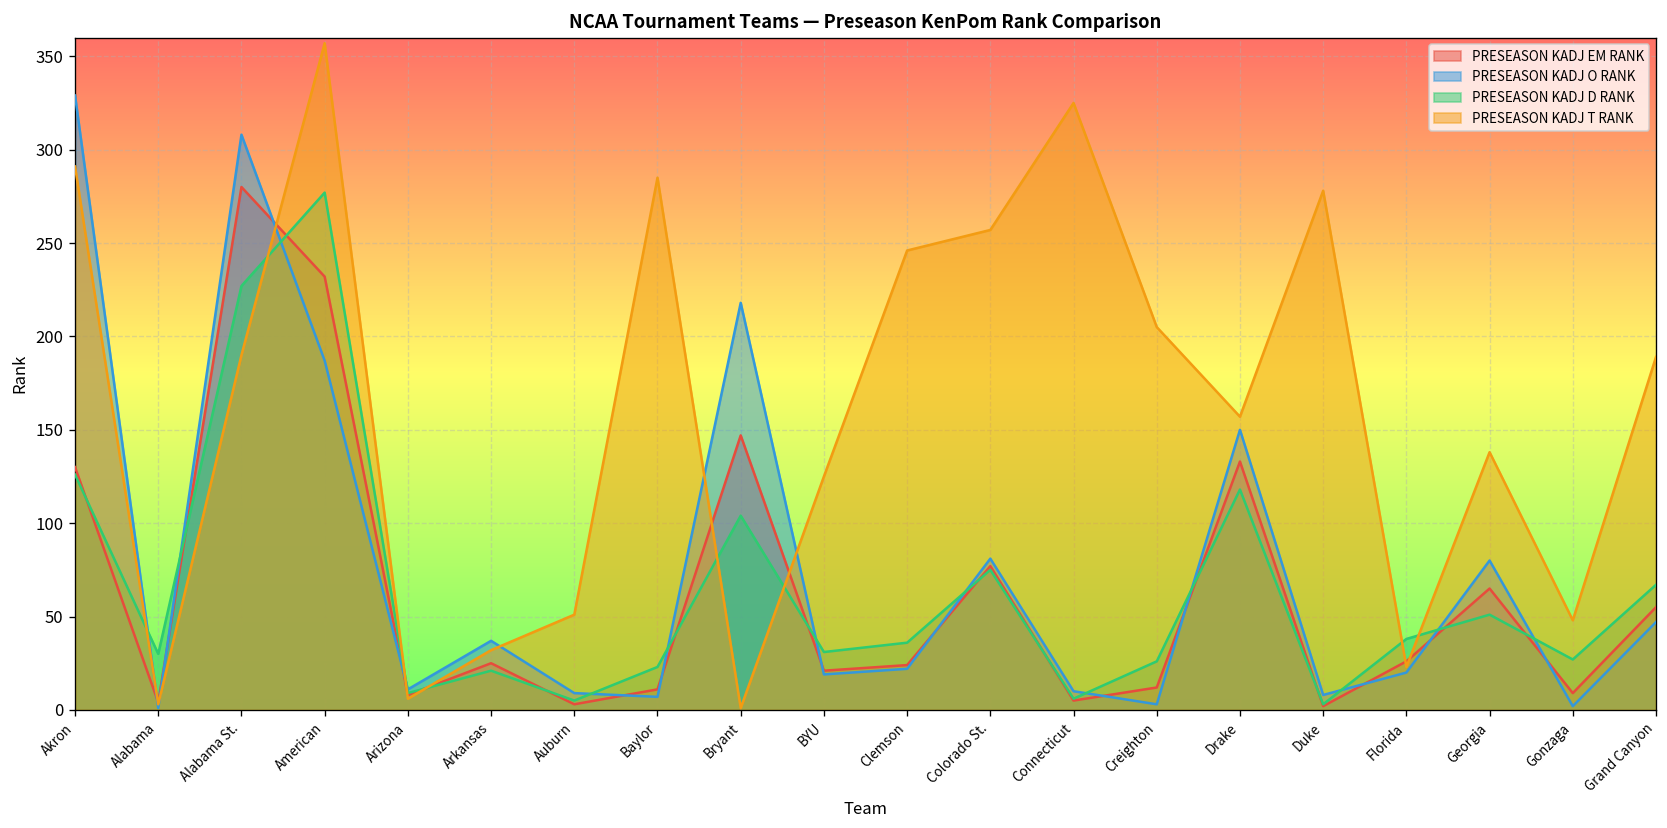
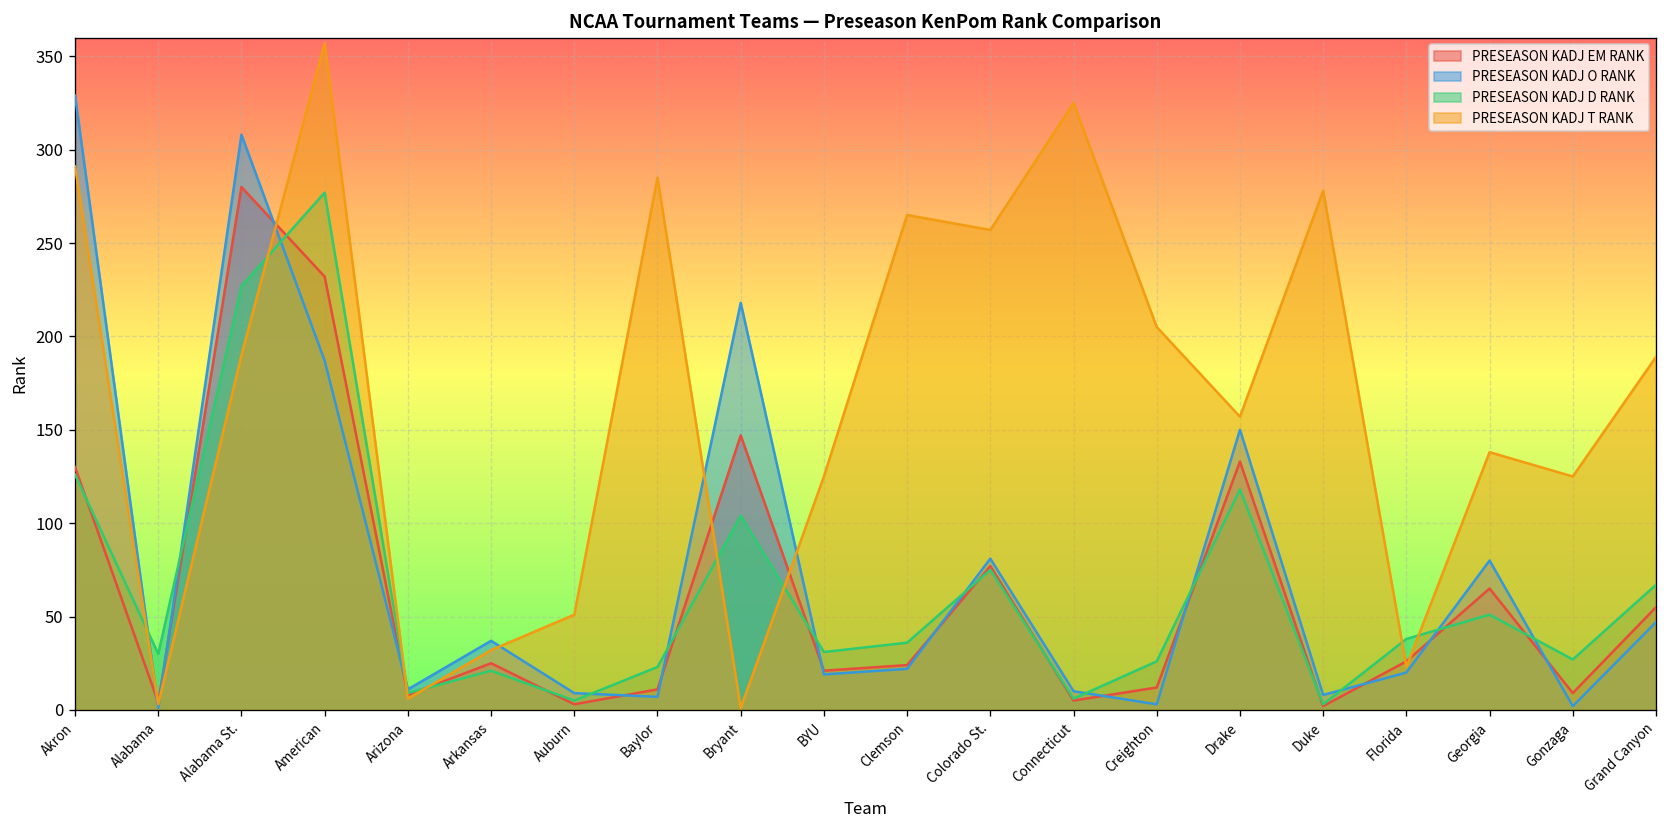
  {
    "PRESEASON KADJ EM RANK": {
      "Akron": 130,
      "Alabama St.": 280,
      "American": 232,
      "Arkansas": 25,
      "Auburn": 3,
      "Baylor": 11,
      "Bryant": 147,
      "BYU": 21,
      "Clemson": 24,
      "Colorado St.": 77,
      "Creighton": 12,
      "Drake": 133,
      "Florida": 26,
      "Georgia": 65,
      "Gonzaga": 9,
      "Grand Canyon": 55
    },
    "PRESEASON KADJ O RANK": {
      "Akron": 329,
      "Alabama": 1,
      "Alabama St.": 308,
      "American": 187,
      "Arizona": 11,
      "Arkansas": 37,
      "Auburn": 9,
      "Baylor": 7,
      "Bryant": 218,
      "BYU": 19,
      "Clemson": 22,
      "Colorado St.": 81,
      "Connecticut": 10,
      "Creighton": 3,
      "Drake": 150,
      "Duke": 8,
      "Florida": 20,
      "Georgia": 80,
      "Gonzaga": 2,
      "Grand Canyon": 47
    },
    "PRESEASON KADJ D RANK": {
      "Akron": 126,
      "Alabama": 30,
      "Alabama St.": 227,
      "American": 277,
      "Arkansas": 21,
      "Auburn": 5,
      "Baylor": 23,
      "Bryant": 104,
      "BYU": 31,
      "Clemson": 36,
      "Colorado St.": 75,
      "Creighton": 26,
      "Drake": 118,
      "Florida": 38,
      "Georgia": 51,
      "Gonzaga": 27,
      "Grand Canyon": 67
    },
    "PRESEASON KADJ T RANK": {
      "Akron": 291,
      "Alabama St.": 190,
      "American": 357,
      "Arizona": 6,
      "Arkansas": 32,
      "Auburn": 51,
      "Baylor": 285,
      "Bryant": 1,
      "BYU": 125,
-     "Clemson": 246,
+     "Clemson": 265,
      "Colorado St.": 257,
      "Connecticut": 325,
      "Creighton": 205,
      "Drake": 157,
      "Duke": 278,
      "Florida": 23,
      "Georgia": 138,
-     "Gonzaga": 48,
+     "Gonzaga": 125,
      "Grand Canyon": 189
    }
  }
